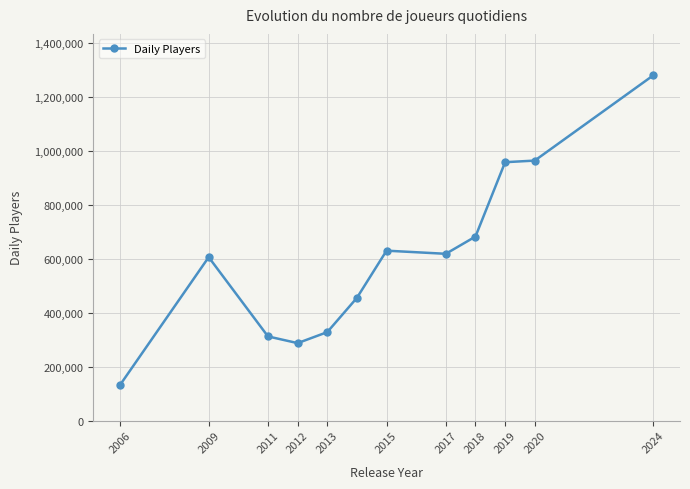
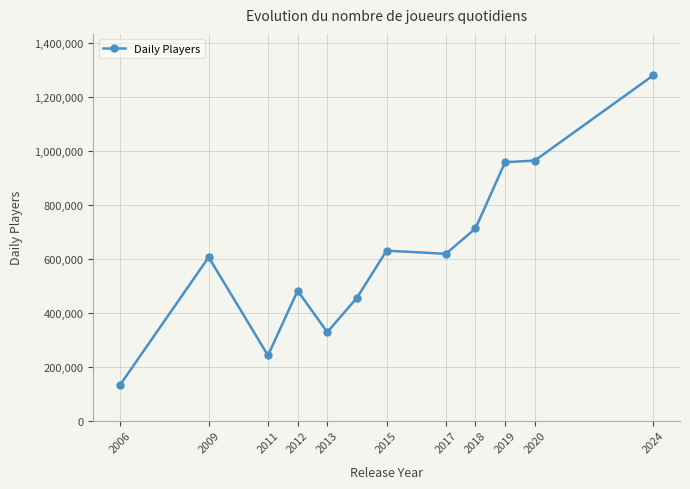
  {
    "2006": "130,000",
    "2009": "610,000",
-   "2011": "310,000",
-   "2012": "290,000",
+   "2011": "240,000",
+   "2012": "480,000",
    "2013": "330,000",
    "2015": "630,000",
    "2017": "620,000",
-   "2018": "680,000",
+   "2018": "710,000",
    "2019": "960,000",
    "2020": "960,000",
    "2024": "1,280,000"
  }
